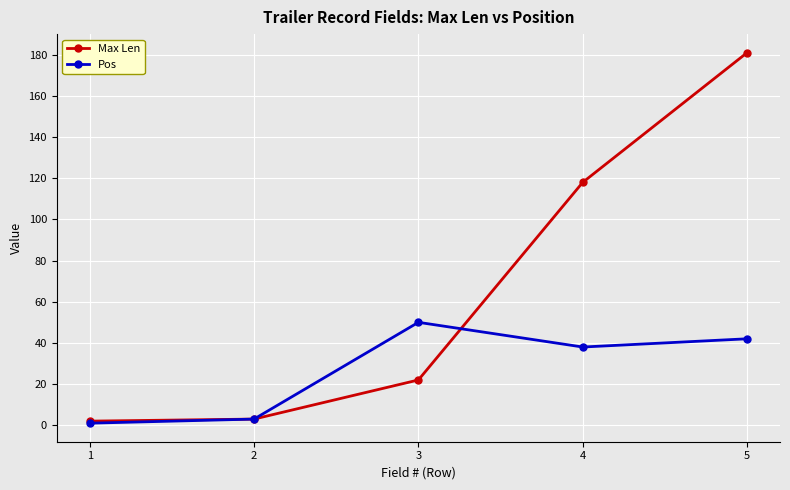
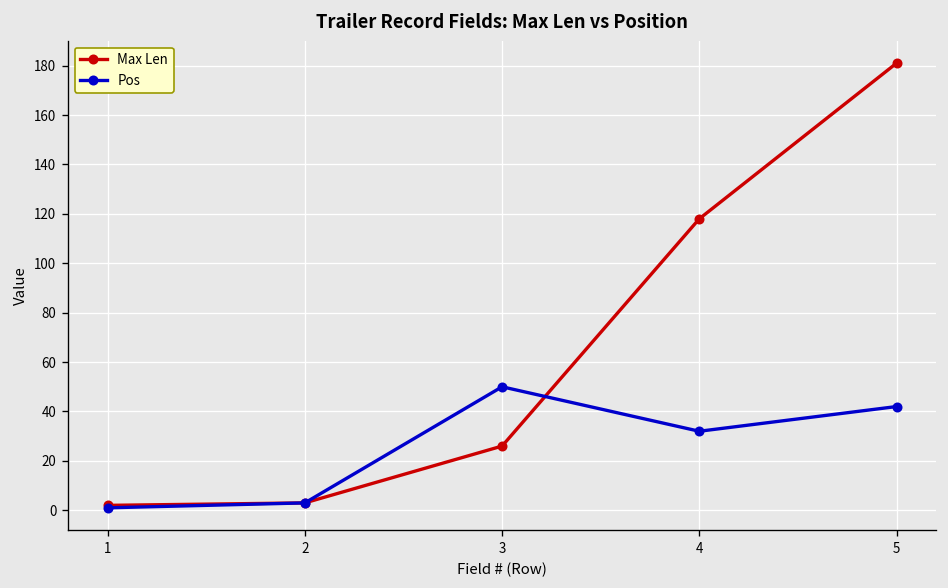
  {
    "Max Len": {
-     "3": 22,
+     "3": 26,
      "4": 118,
      "5": 181
    },
    "Pos": {
      "3": 50,
-     "4": 38,
+     "4": 32,
      "5": 42
    }
  }
